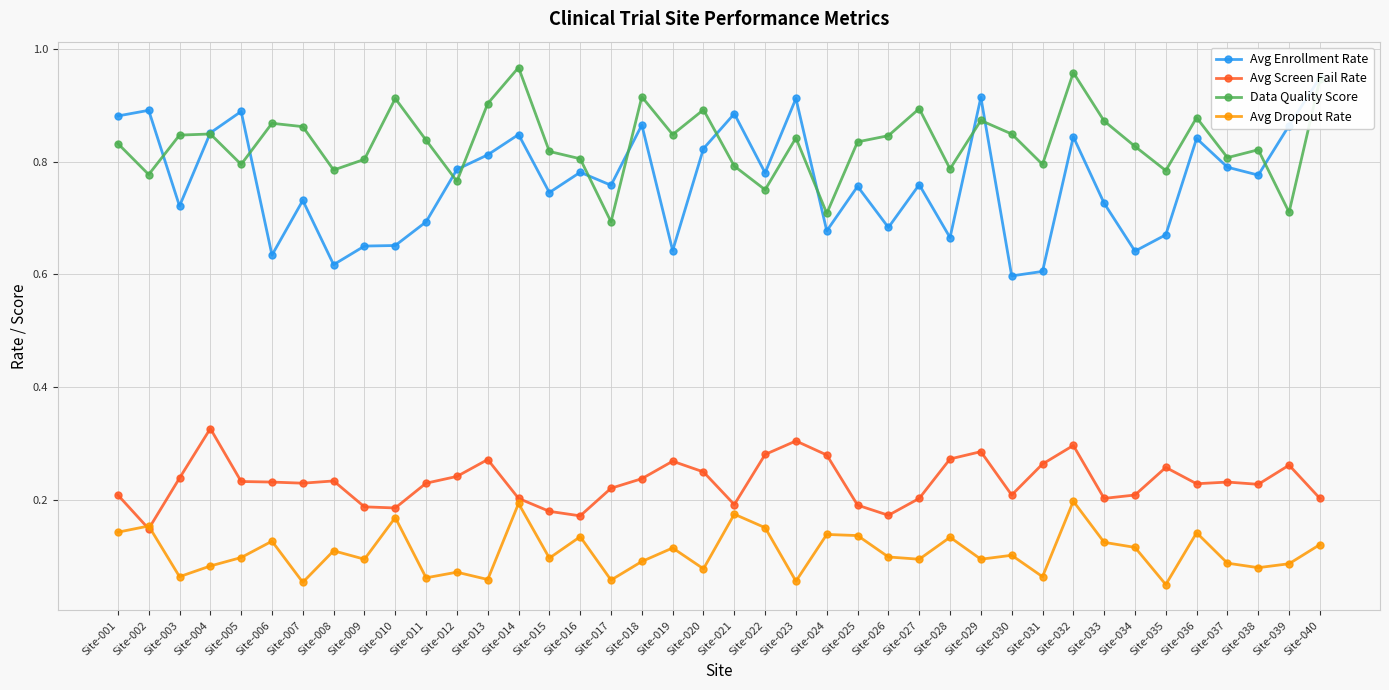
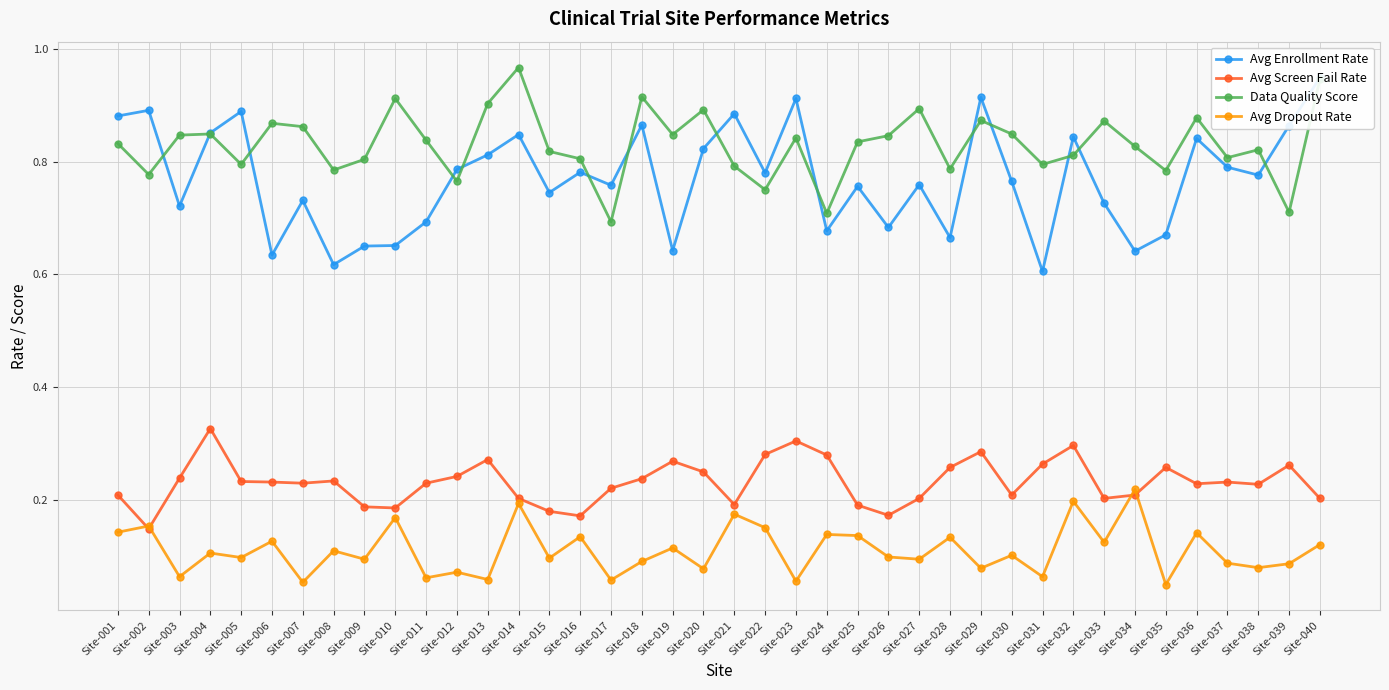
  {
    "Avg Enrollment Rate": {
      "Site-001": 0.88,
      "Site-002": 0.89,
      "Site-003": 0.72,
      "Site-005": 0.89,
      "Site-006": 0.63,
      "Site-007": 0.73,
      "Site-008": 0.62,
      "Site-009": 0.65,
      "Site-010": 0.65,
      "Site-011": 0.69,
      "Site-012": 0.79,
      "Site-013": 0.81,
      "Site-014": 0.85,
      "Site-015": 0.75,
      "Site-016": 0.78,
      "Site-017": 0.76,
      "Site-018": 0.87,
      "Site-019": 0.64,
      "Site-020": 0.82,
      "Site-021": 0.89,
      "Site-022": 0.78,
      "Site-023": 0.91,
      "Site-024": 0.68,
      "Site-025": 0.76,
      "Site-026": 0.68,
      "Site-027": 0.76,
      "Site-028": 0.67,
      "Site-029": 0.91,
-     "Site-030": 0.60,
+     "Site-030": 0.77,
      "Site-031": 0.61,
      "Site-032": 0.84,
      "Site-033": 0.73,
      "Site-034": 0.64,
      "Site-035": 0.67,
      "Site-036": 0.84,
      "Site-037": 0.79,
      "Site-038": 0.78
    },
    "Avg Screen Fail Rate": {
      "Site-001": 0.21,
      "Site-002": 0.15,
      "Site-003": 0.24,
      "Site-004": 0.33,
      "Site-005": 0.23,
      "Site-006": 0.23,
      "Site-007": 0.23,
      "Site-008": 0.23,
      "Site-009": 0.19,
      "Site-010": 0.19,
      "Site-011": 0.23,
      "Site-012": 0.24,
      "Site-013": 0.27,
      "Site-014": 0.20,
      "Site-015": 0.18,
      "Site-016": 0.17,
      "Site-017": 0.22,
      "Site-018": 0.24,
      "Site-019": 0.27,
      "Site-020": 0.25,
      "Site-021": 0.19,
      "Site-022": 0.28,
      "Site-023": 0.30,
      "Site-024": 0.28,
      "Site-025": 0.19,
      "Site-026": 0.17,
      "Site-027": 0.20,
-     "Site-028": 0.27,
+     "Site-028": 0.26,
      "Site-029": 0.29,
      "Site-030": 0.21,
      "Site-031": 0.26,
      "Site-032": 0.30,
      "Site-033": 0.20,
      "Site-034": 0.21,
      "Site-035": 0.26,
      "Site-036": 0.23,
      "Site-037": 0.23,
      "Site-038": 0.23,
      "Site-039": 0.26,
      "Site-040": 0.20
    },
    "Data Quality Score": {
      "Site-001": 0.83,
      "Site-002": 0.78,
      "Site-003": 0.85,
      "Site-005": 0.80,
      "Site-006": 0.87,
      "Site-007": 0.86,
      "Site-008": 0.79,
      "Site-009": 0.80,
      "Site-010": 0.91,
      "Site-011": 0.84,
      "Site-012": 0.77,
      "Site-013": 0.90,
      "Site-014": 0.97,
      "Site-015": 0.82,
      "Site-016": 0.81,
      "Site-017": 0.69,
      "Site-018": 0.92,
      "Site-019": 0.85,
      "Site-020": 0.89,
      "Site-021": 0.79,
      "Site-022": 0.75,
      "Site-023": 0.84,
      "Site-024": 0.71,
      "Site-025": 0.84,
      "Site-026": 0.85,
      "Site-027": 0.89,
      "Site-028": 0.79,
      "Site-029": 0.87,
      "Site-030": 0.85,
      "Site-031": 0.80,
-     "Site-032": 0.96,
+     "Site-032": 0.81,
      "Site-033": 0.87,
      "Site-034": 0.83,
      "Site-035": 0.78,
      "Site-036": 0.88,
      "Site-037": 0.81,
      "Site-038": 0.82,
      "Site-039": 0.71
    },
    "Avg Dropout Rate": {
      "Site-001": 0.14,
      "Site-002": 0.15,
      "Site-003": 0.06,
-     "Site-004": 0.08,
+     "Site-004": 0.11,
      "Site-005": 0.10,
      "Site-006": 0.13,
      "Site-007": 0.05,
      "Site-008": 0.11,
      "Site-009": 0.09,
      "Site-010": 0.17,
      "Site-011": 0.06,
      "Site-012": 0.07,
      "Site-013": 0.06,
      "Site-014": 0.19,
      "Site-015": 0.10,
      "Site-016": 0.13,
      "Site-017": 0.06,
      "Site-018": 0.09,
      "Site-019": 0.11,
      "Site-020": 0.08,
      "Site-021": 0.17,
      "Site-022": 0.15,
      "Site-023": 0.06,
      "Site-024": 0.14,
      "Site-025": 0.14,
      "Site-026": 0.10,
      "Site-027": 0.09,
      "Site-028": 0.13,
-     "Site-029": 0.09,
+     "Site-029": 0.08,
      "Site-030": 0.10,
      "Site-031": 0.06,
      "Site-032": 0.20,
      "Site-033": 0.12,
-     "Site-034": 0.12,
+     "Site-034": 0.22,
      "Site-035": 0.05,
      "Site-036": 0.14,
      "Site-037": 0.09,
      "Site-038": 0.08,
      "Site-039": 0.09,
      "Site-040": 0.12
    }
  }
